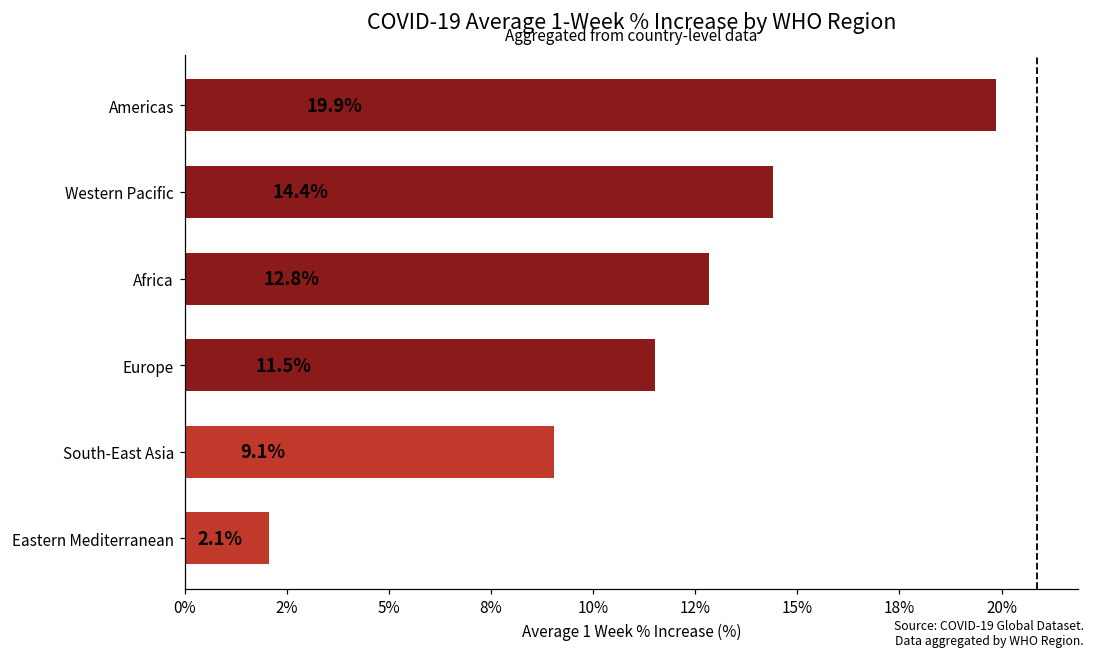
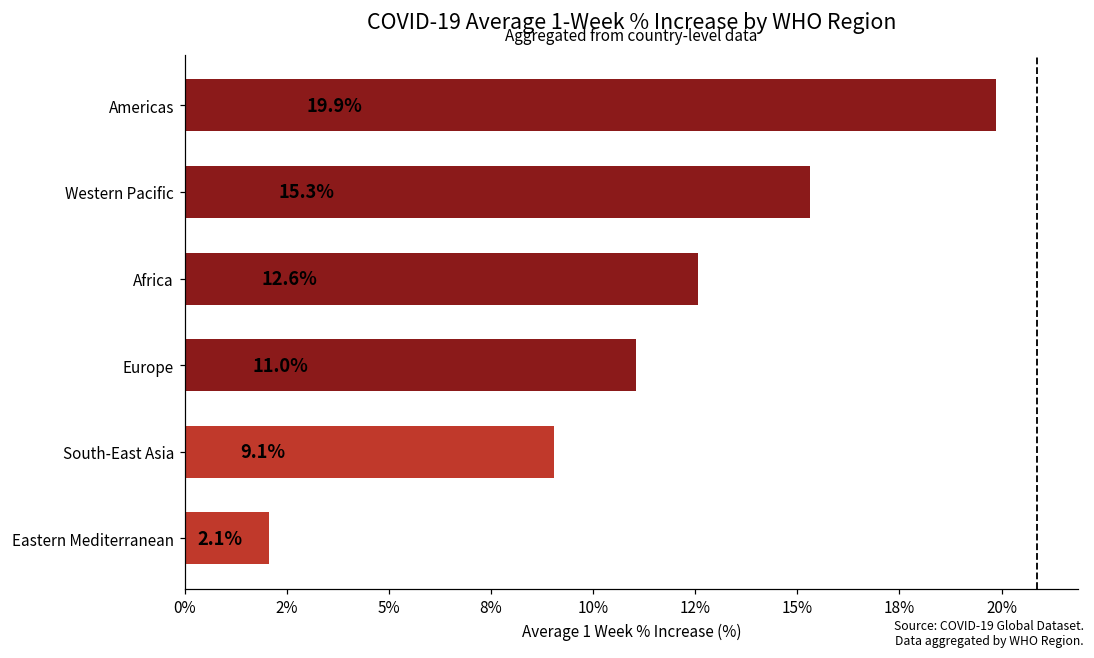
  {
    "Americas": "19.9%",
-   "Western Pacific": "14.4%",
-   "Africa": "12.8%",
-   "Europe": "11.5%",
+   "Western Pacific": "15.3%",
+   "Africa": "12.6%",
+   "Europe": "11.0%",
    "South-East Asia": "9.1%",
    "Eastern Mediterranean": "2.1%"
  }
